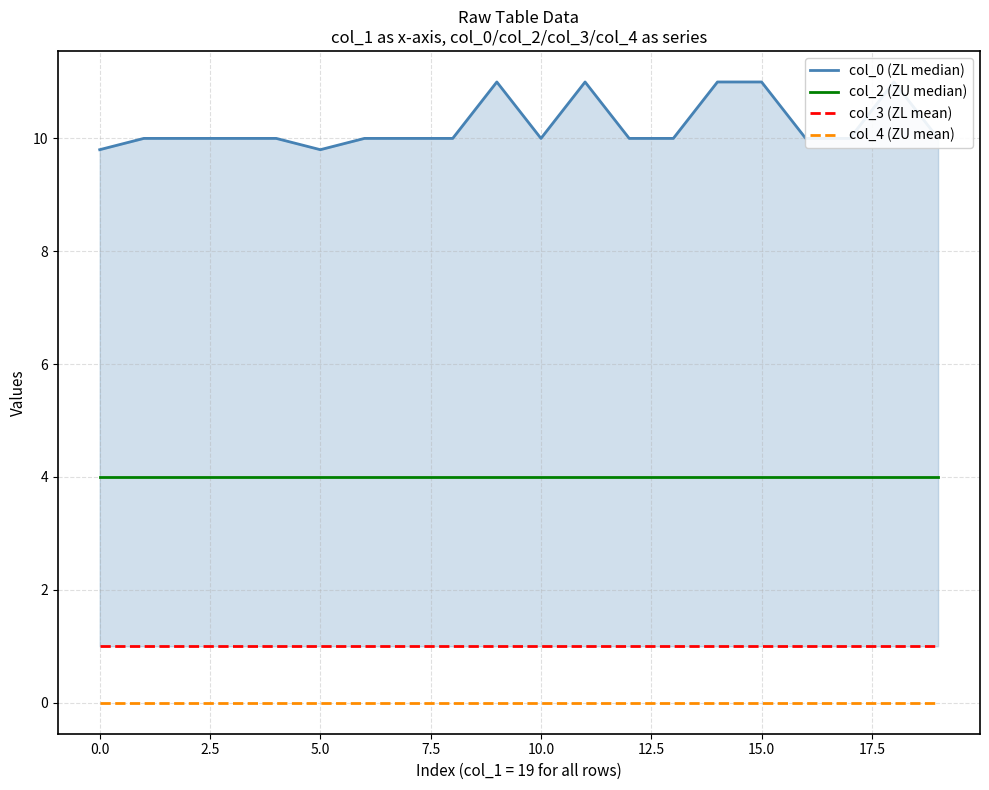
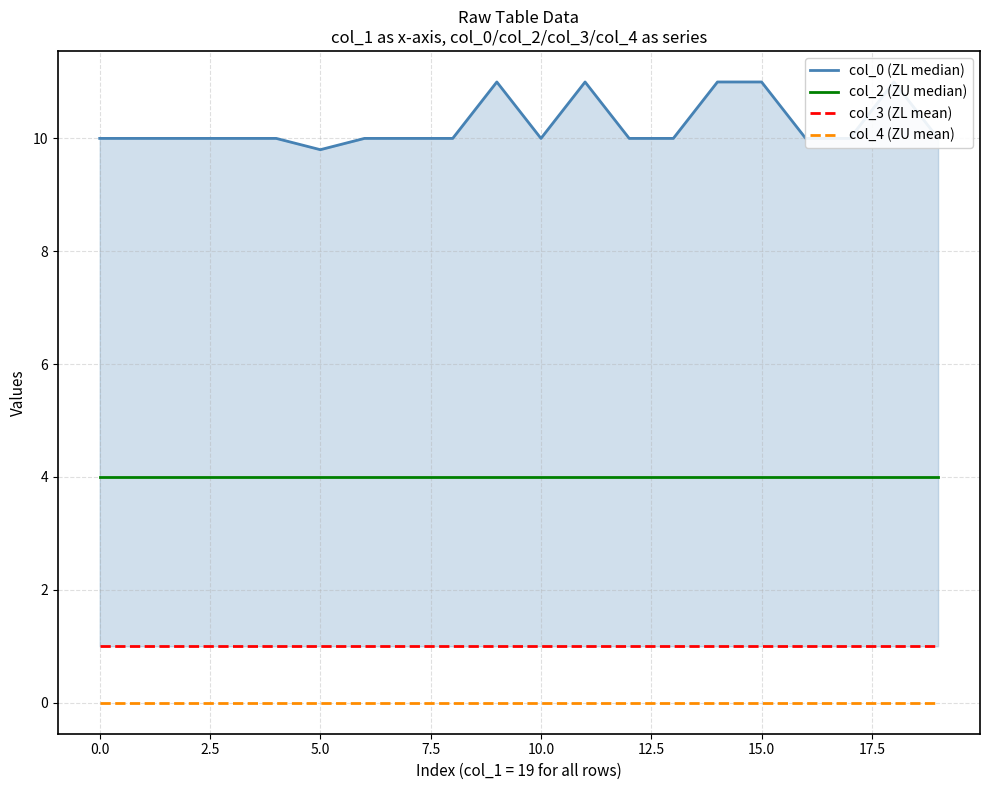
  {
    "col_0 (ZL median)": {
-     "0.0": 9.8,
+     "0.0": 10.0,
      "5.0": 9.8,
      "10.0": 10.0,
      "15.0": 11.0
    },
    "col_2 (ZU median)": {
      "0.0": 4.0,
      "5.0": 4.0,
      "10.0": 4.0,
      "15.0": 4.0
    },
    "col_3 (ZL mean)": {
      "0.0": 1.0,
      "5.0": 1.0,
      "10.0": 1.0,
      "15.0": 1.0
    },
    "col_4 (ZU mean)": {
      "0.0": 0.0,
      "5.0": 0.0,
      "10.0": 0.0,
      "15.0": 0.0
    }
  }
